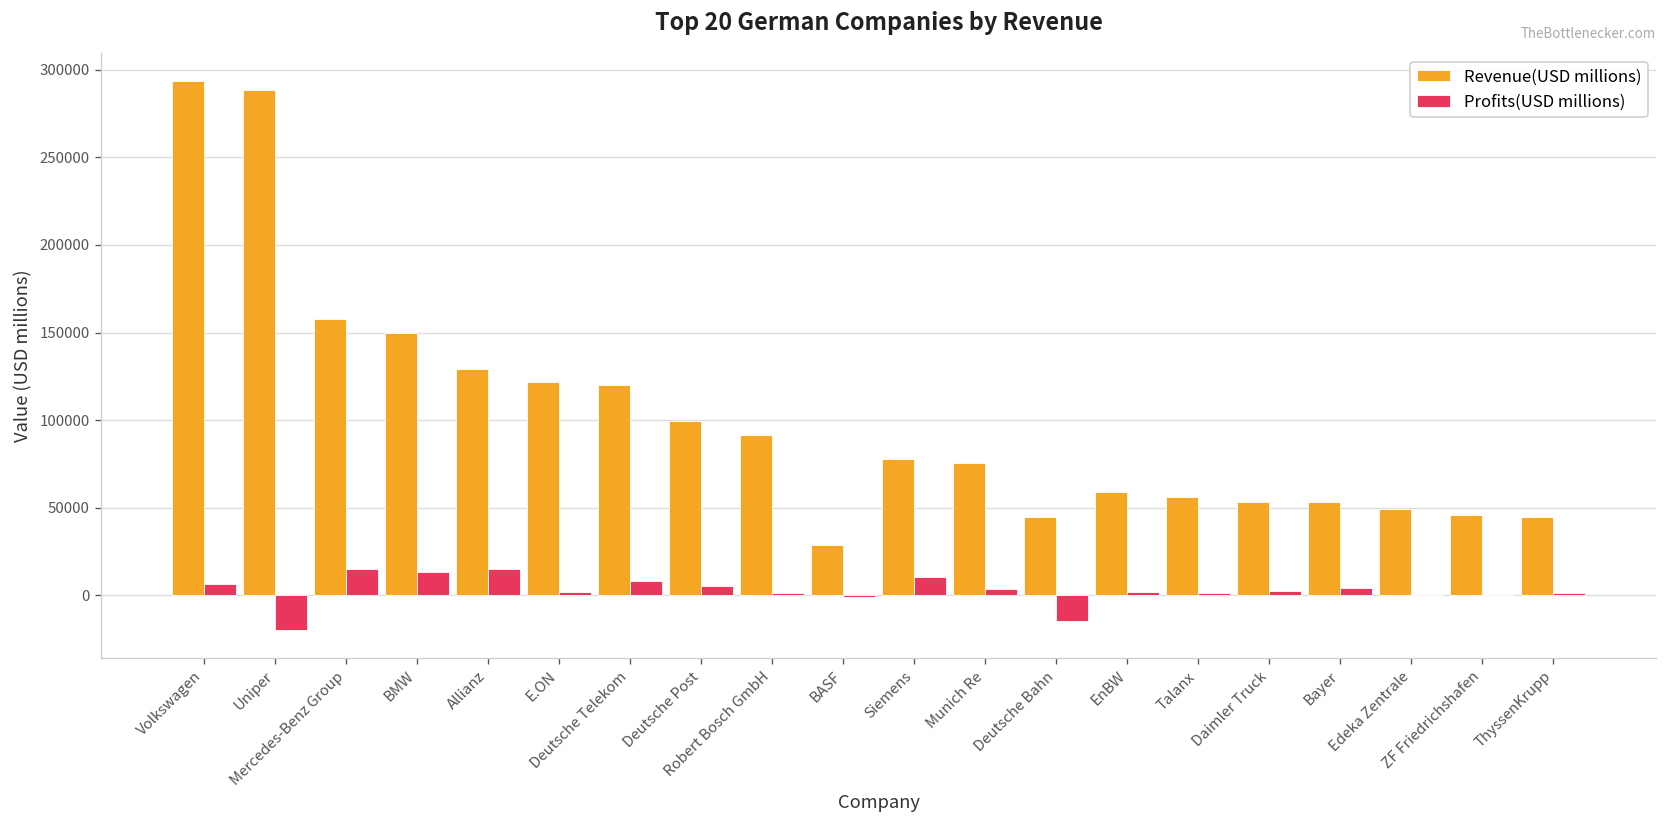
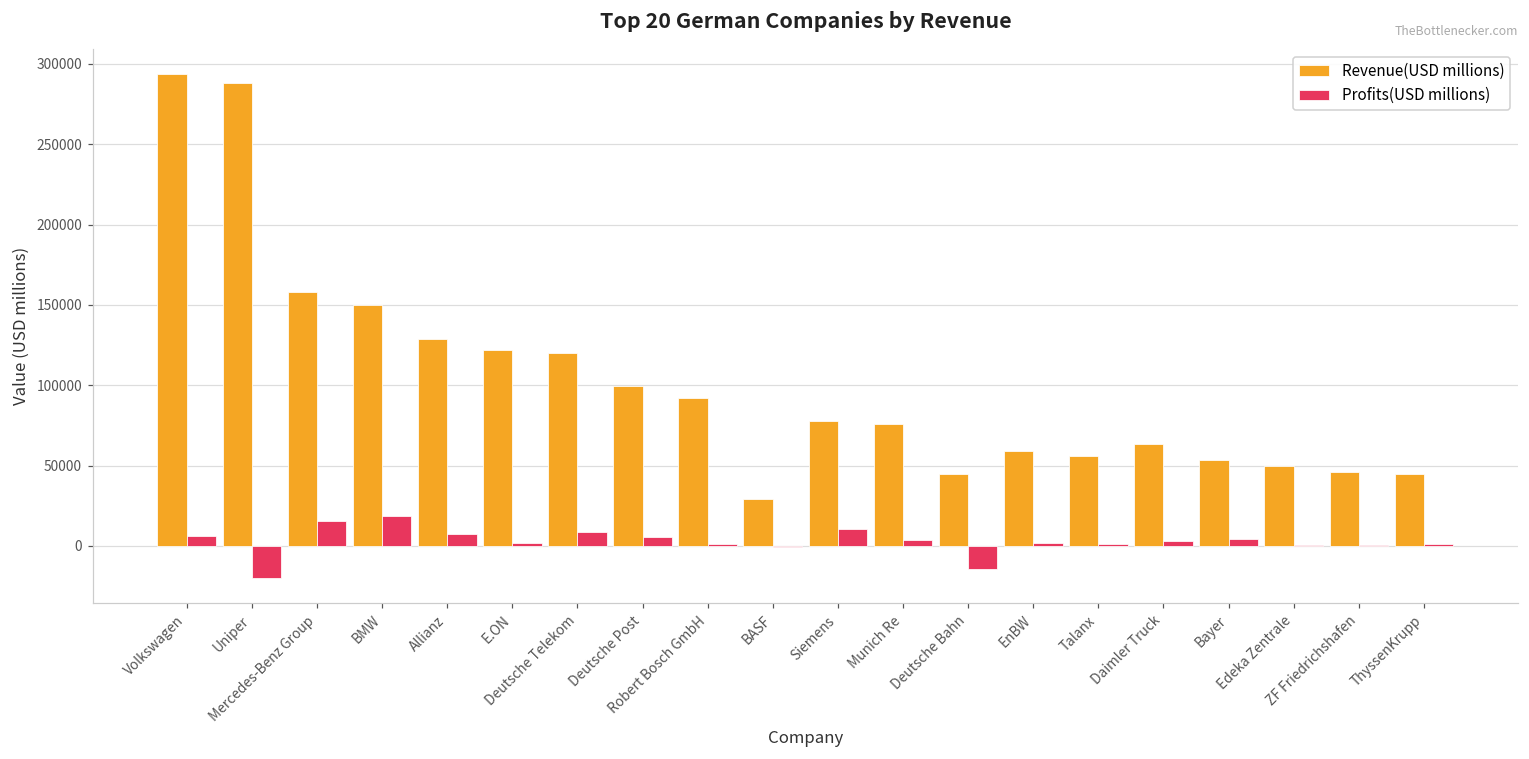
  {
    "Revenue(USD millions)": {
      "Volkswagen": 294000,
      "Uniper": 288000,
      "Mercedes-Benz Group": 158000,
      "BMW": 150000,
      "Allianz": 129000,
      "E.ON": 122000,
      "Deutsche Telekom": 120000,
      "Deutsche Post": 99000,
      "Robert Bosch GmbH": 92000,
      "BASF": 29000,
      "Siemens": 78000,
      "Munich Re": 76000,
      "Deutsche Bahn": 45000,
      "EnBW": 59000,
      "Talanx": 56000,
-     "Daimler Truck": 54000,
+     "Daimler Truck": 63000,
      "Bayer": 53000,
      "Edeka Zentrale": 49000,
      "ZF Friedrichshafen": 46000,
      "ThyssenKrupp": 45000
    },
    "Profits(USD millions)": {
      "Volkswagen": 6000,
      "Uniper": -20000,
      "Mercedes-Benz Group": 15000,
-     "BMW": 13000,
-     "Allianz": 15000,
+     "BMW": 19000,
+     "Allianz": 7000,
      "E.ON": 2000,
      "Deutsche Telekom": 8000,
      "Deutsche Post": 6000,
      "Siemens": 10000,
      "Munich Re": 4000,
      "Deutsche Bahn": -14000,
      "EnBW": 2000,
      "Daimler Truck": 3000,
      "Bayer": 4000
    }
  }
